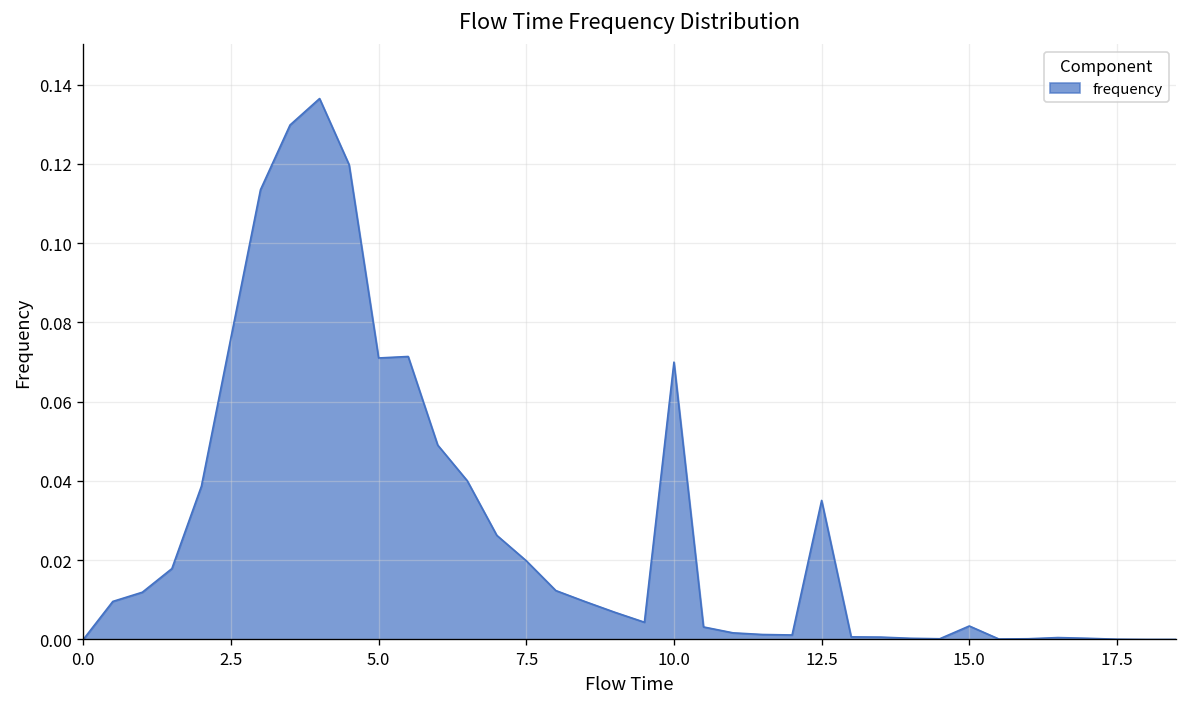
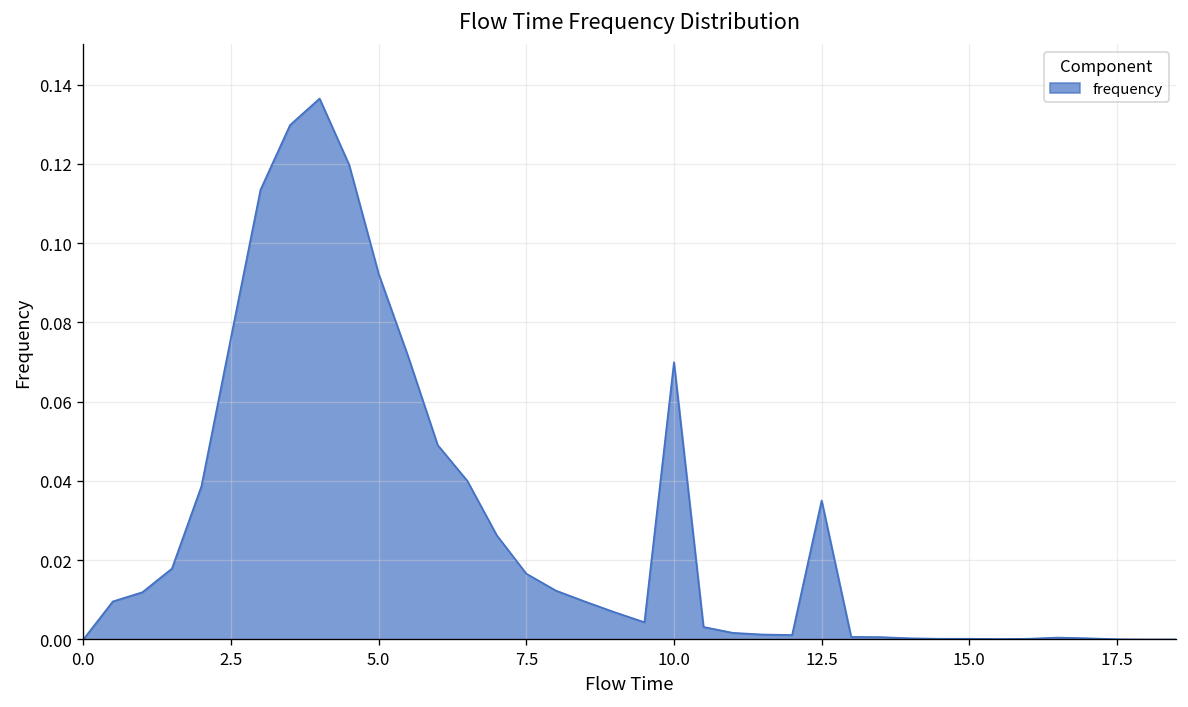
  {
    "0.0": 0.000,
    "2.5": 0.076,
-   "5.0": 0.071,
-   "7.5": 0.020,
+   "5.0": 0.092,
+   "7.5": 0.017,
    "10.0": 0.070,
    "12.5": 0.035,
-   "15.0": 0.003,
+   "15.0": 0.000,
    "17.5": 0.000
  }
